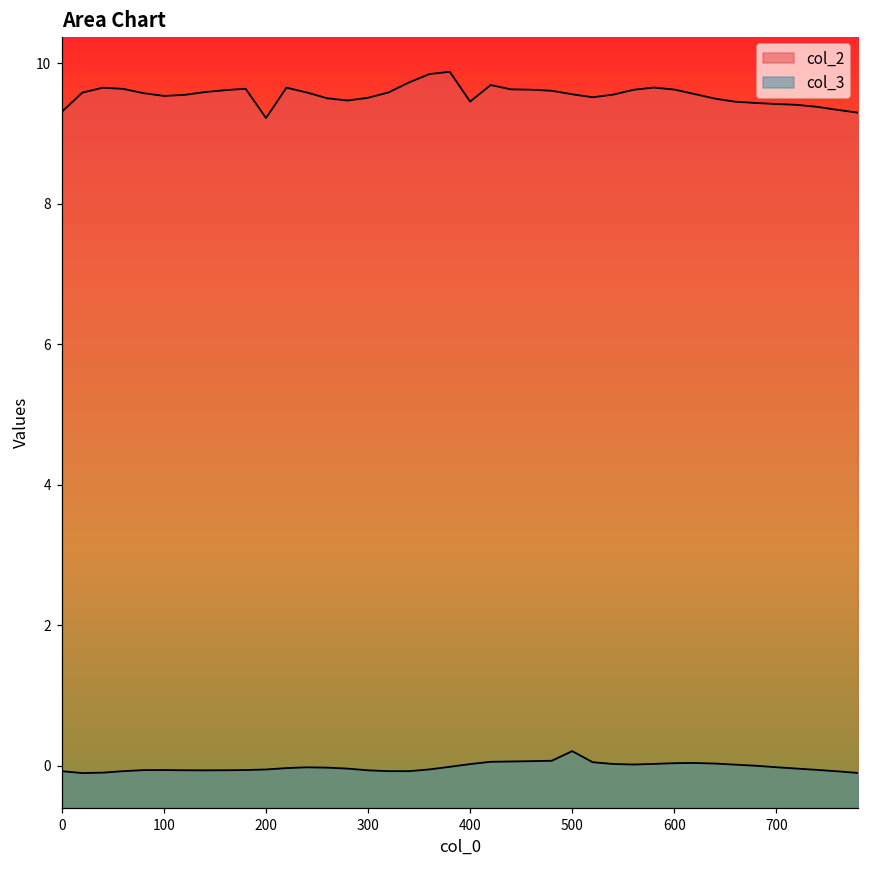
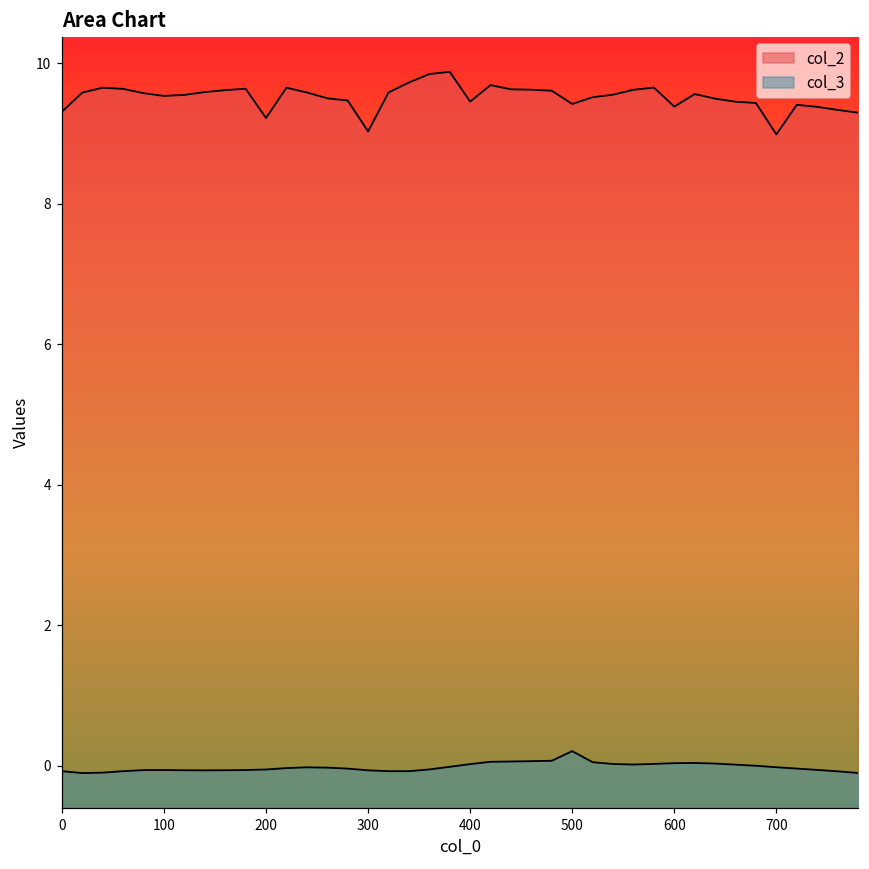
  {
    "col_2": {
      "0": 9.3,
      "100": 9.5,
      "200": 9.2,
-     "300": 9.5,
+     "300": 9.0,
      "400": 9.5,
-     "500": 9.6,
-     "600": 9.6,
-     "700": 9.4
+     "500": 9.4,
+     "600": 9.4,
+     "700": 9.0
    },
    "col_3": {
      "0": -0.1,
      "100": -0.1,
      "200": -0.1,
      "300": -0.1,
      "400": 0.0,
      "500": 0.2,
      "600": 0.0,
      "700": 0.0
    }
  }
